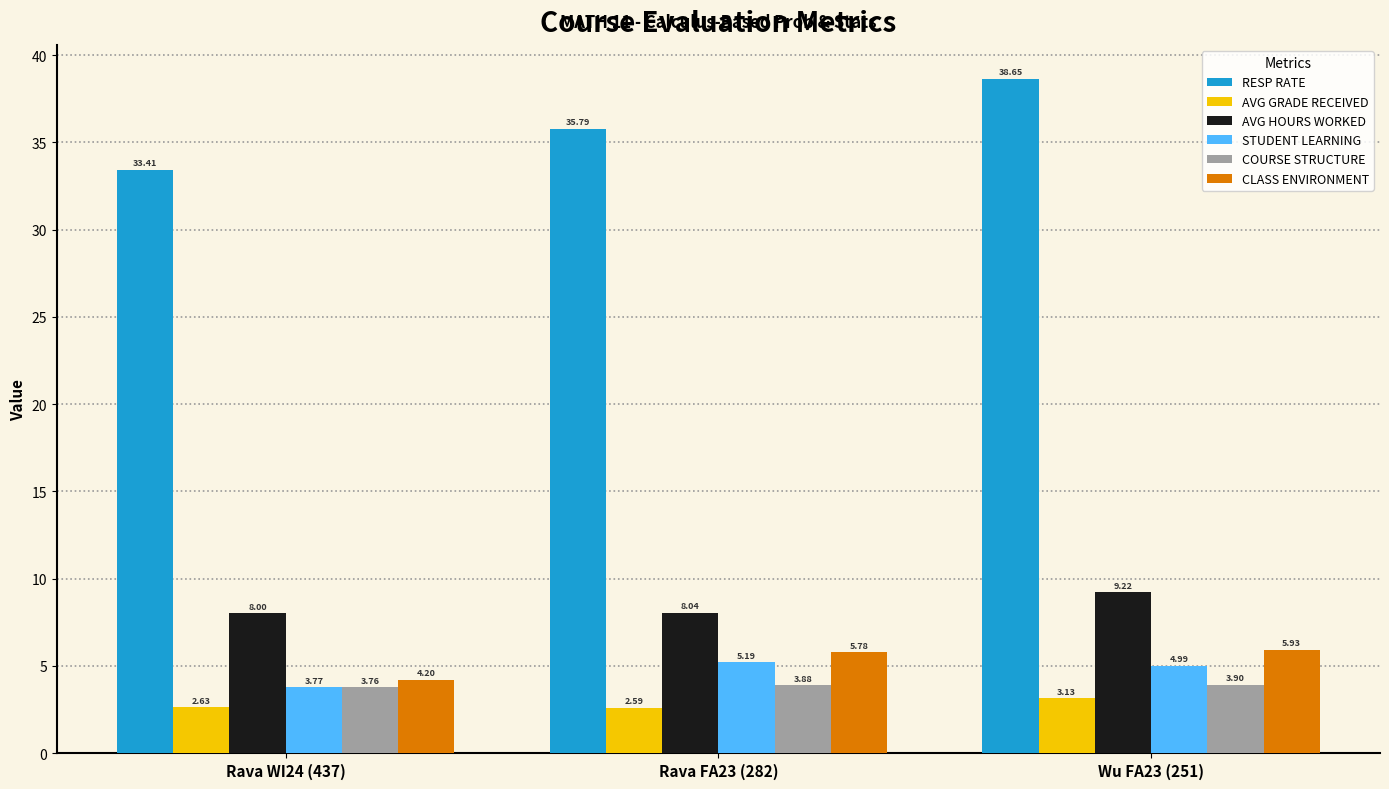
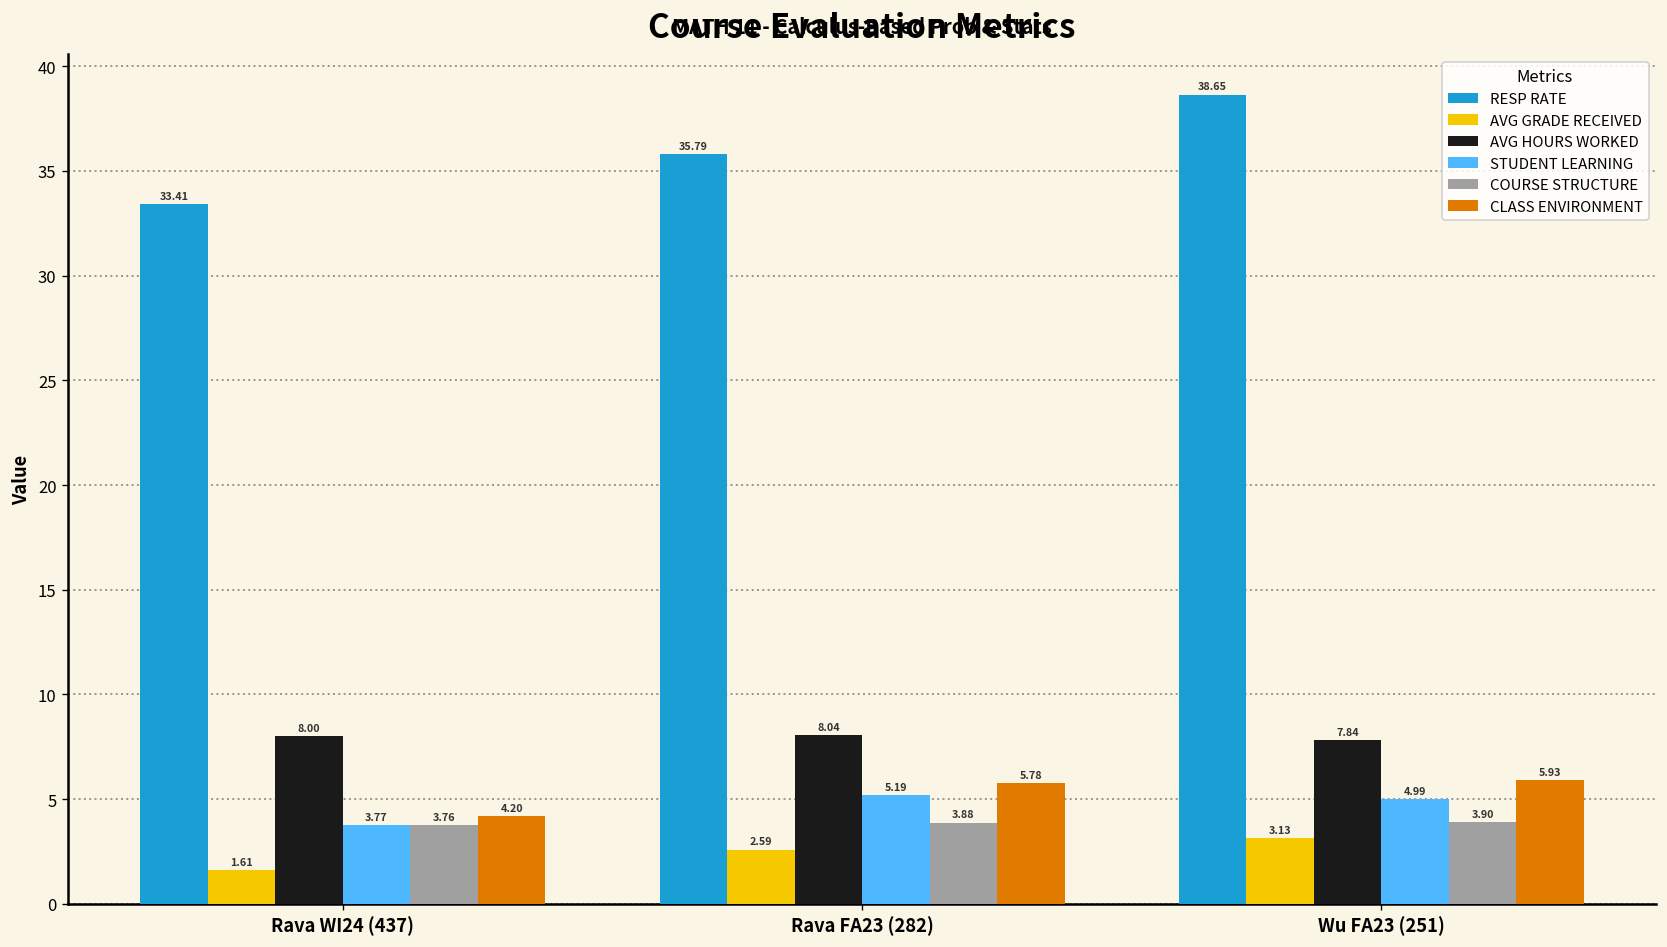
  {
    "RESP RATE": {
      "Rava WI24 (437)": 33.41,
      "Rava FA23 (282)": 35.79,
      "Wu FA23 (251)": 38.65
    },
    "AVG GRADE RECEIVED": {
-     "Rava WI24 (437)": 2.63,
+     "Rava WI24 (437)": 1.61,
      "Rava FA23 (282)": 2.59,
      "Wu FA23 (251)": 3.13
    },
    "AVG HOURS WORKED": {
      "Rava WI24 (437)": 8.00,
      "Rava FA23 (282)": 8.04,
-     "Wu FA23 (251)": 9.22
+     "Wu FA23 (251)": 7.84
    },
    "STUDENT LEARNING": {
      "Rava WI24 (437)": 3.77,
      "Rava FA23 (282)": 5.19,
      "Wu FA23 (251)": 4.99
    },
    "COURSE STRUCTURE": {
      "Rava WI24 (437)": 3.76,
      "Rava FA23 (282)": 3.88,
      "Wu FA23 (251)": 3.90
    },
    "CLASS ENVIRONMENT": {
      "Rava WI24 (437)": 4.20,
      "Rava FA23 (282)": 5.78,
      "Wu FA23 (251)": 5.93
    }
  }
